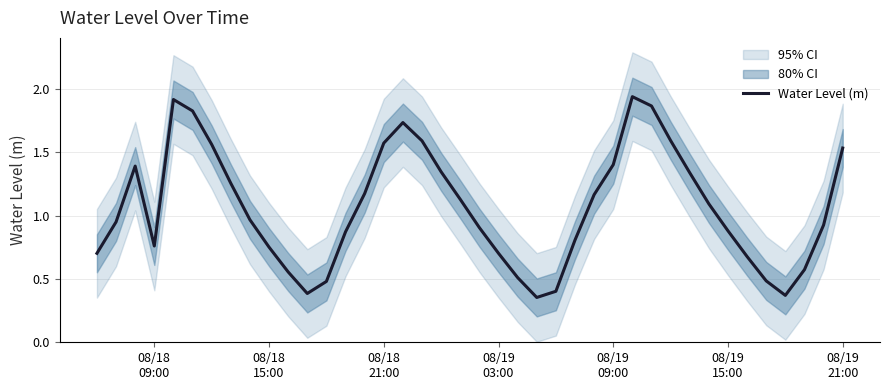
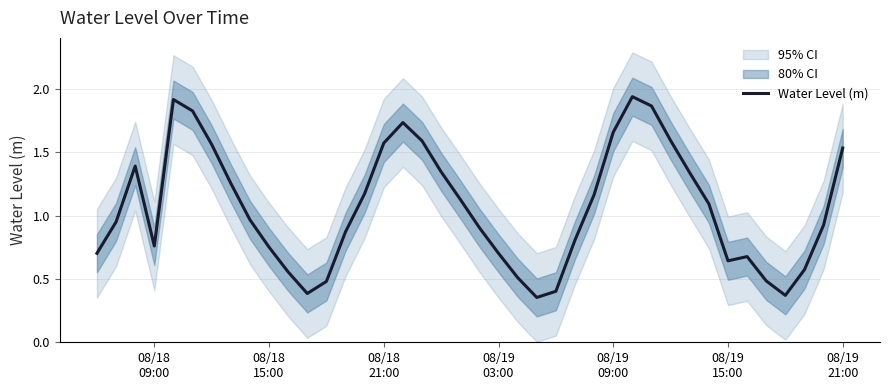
  {
    "Water Level (m)": {
      "08/18 09:00": 0.76,
      "08/18 15:00": 0.75,
      "08/18 21:00": 1.57,
      "08/19 03:00": 0.70,
-     "08/19 09:00": 1.40,
-     "08/19 15:00": 0.88,
+     "08/19 09:00": 1.66,
+     "08/19 15:00": 0.64,
      "08/19 21:00": 1.53
    }
  }
